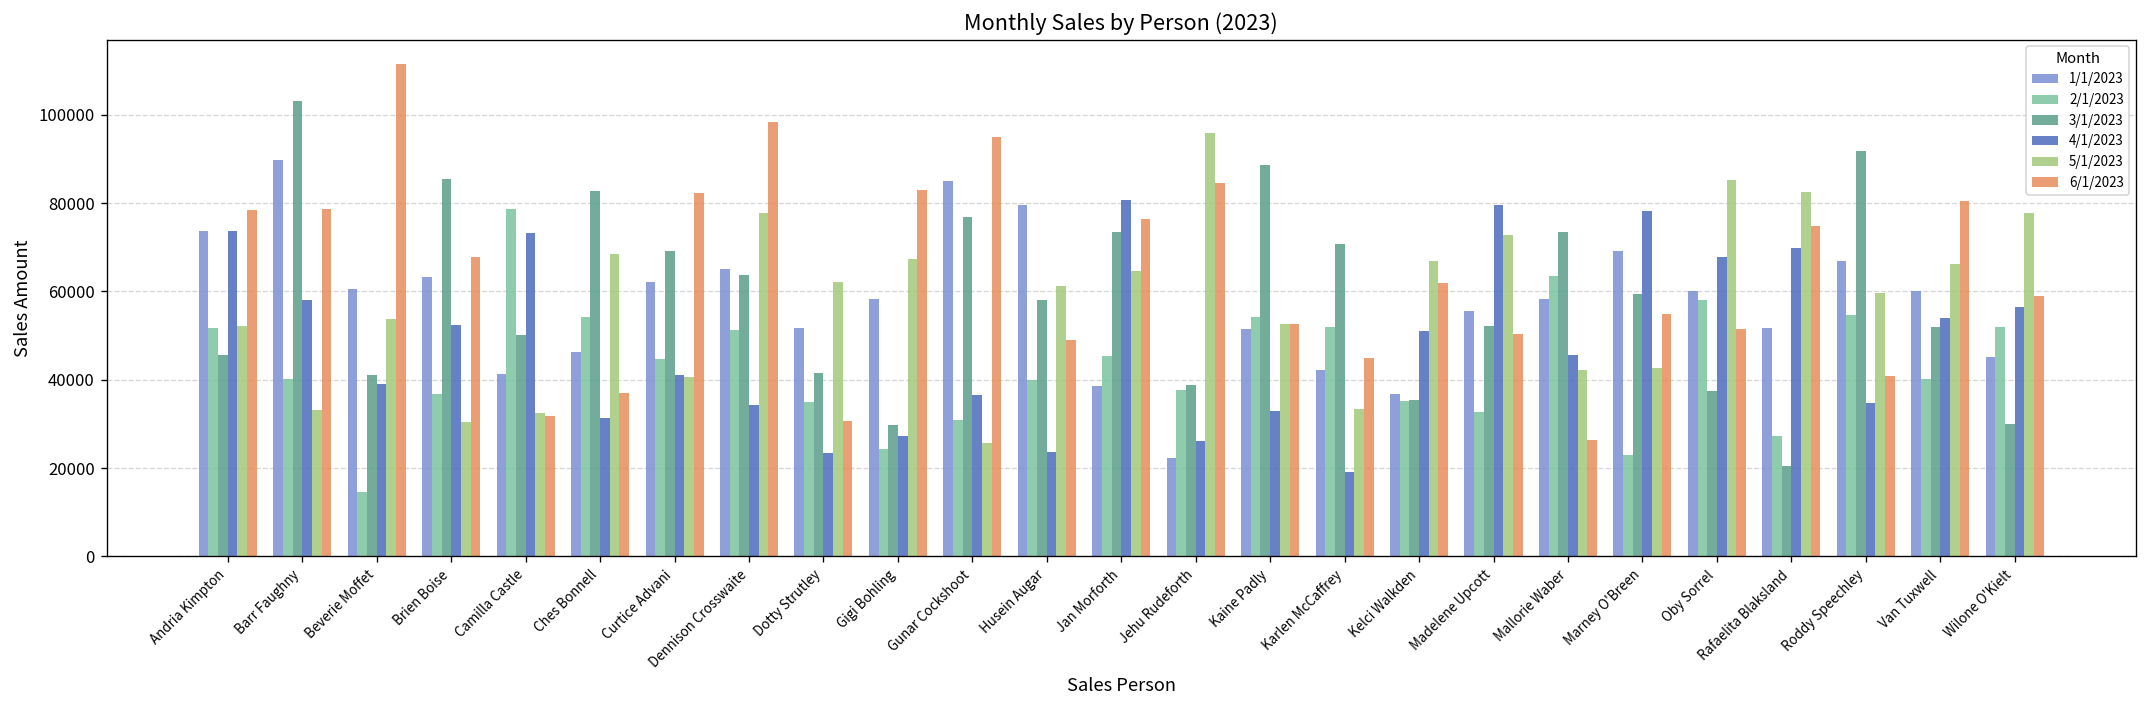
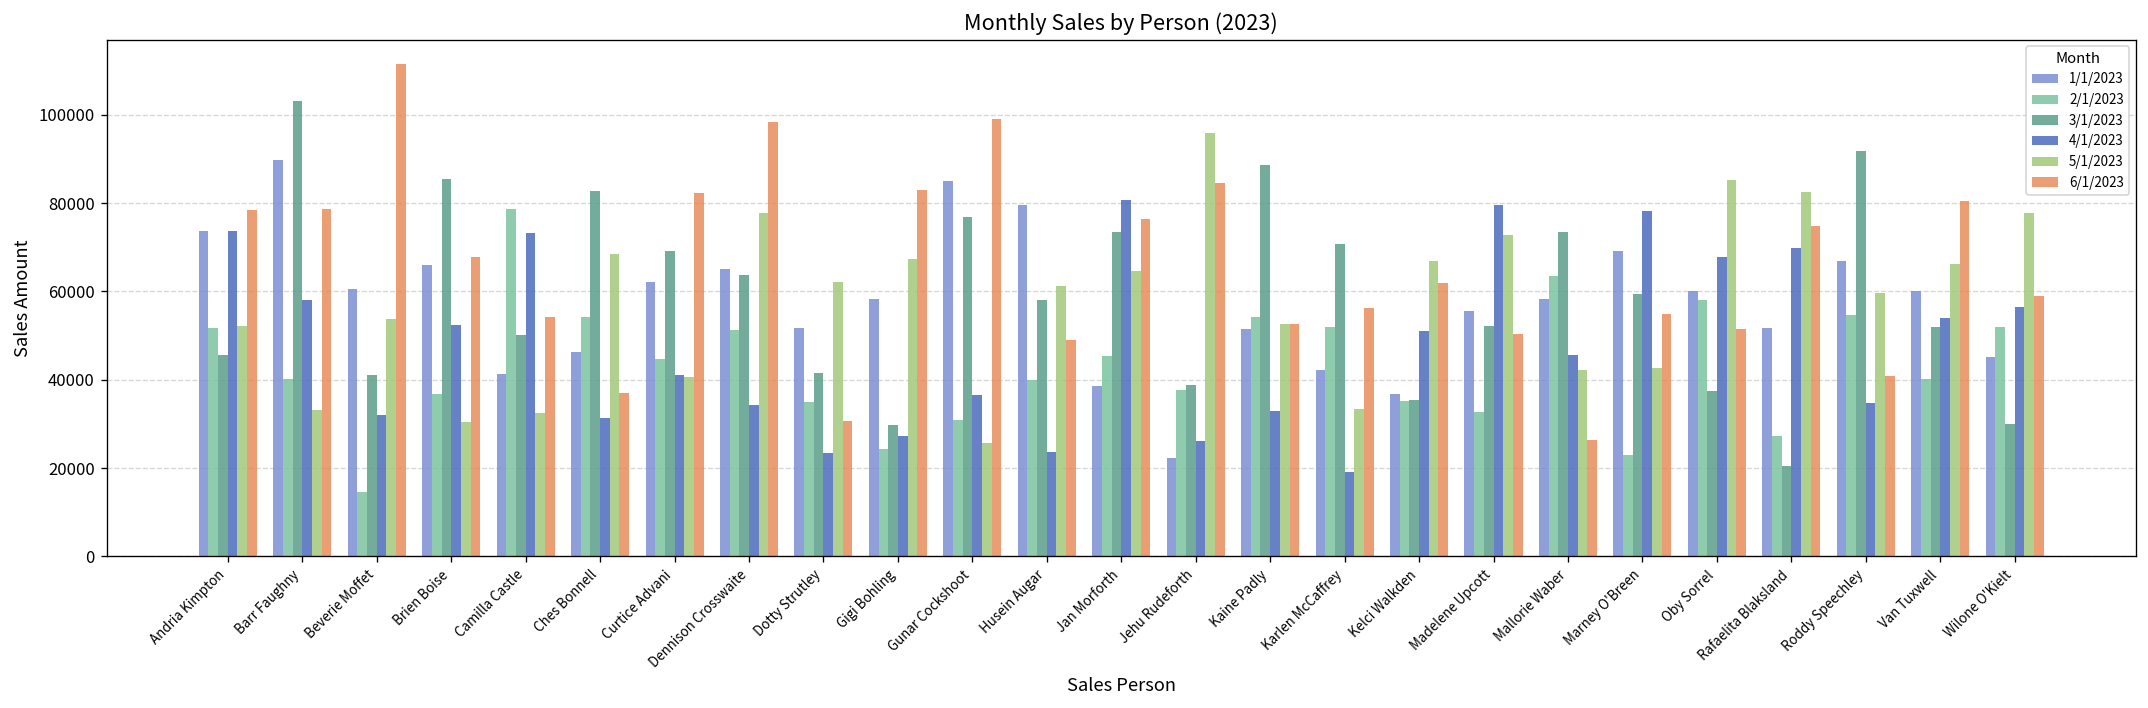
  {
    "1/1/2023": {
      "Andria Kimpton": 74000,
      "Barr Faughny": 90000,
      "Beverie Moffet": 61000,
-     "Brien Boise": 63000,
+     "Brien Boise": 66000,
      "Camilla Castle": 41000,
      "Ches Bonnell": 46000,
      "Curtice Advani": 62000,
      "Dennison Crosswaite": 65000,
      "Dotty Strutley": 52000,
      "Gigi Bohling": 58000,
      "Gunar Cockshoot": 85000,
      "Husein Augar": 80000,
      "Jan Morforth": 39000,
      "Jehu Rudeforth": 22000,
      "Kaine Padly": 52000,
      "Karlen McCaffrey": 42000,
      "Kelci Walkden": 37000,
      "Madelene Upcott": 56000,
      "Mallorie Waber": 58000,
      "Marney O'Breen": 69000,
      "Oby Sorrel": 60000,
      "Rafaelita Blaksland": 52000,
      "Roddy Speechley": 67000,
      "Van Tuxwell": 60000,
      "Wilone O'Kielt": 45000
    },
    "4/1/2023": {
      "Andria Kimpton": 74000,
      "Barr Faughny": 58000,
-     "Beverie Moffet": 39000,
+     "Beverie Moffet": 32000,
      "Brien Boise": 52000,
      "Camilla Castle": 73000,
      "Ches Bonnell": 31000,
      "Curtice Advani": 41000,
      "Dennison Crosswaite": 34000,
      "Dotty Strutley": 23000,
      "Gigi Bohling": 27000,
      "Gunar Cockshoot": 37000,
      "Husein Augar": 24000,
      "Jan Morforth": 81000,
      "Jehu Rudeforth": 26000,
      "Kaine Padly": 33000,
      "Karlen McCaffrey": 19000,
      "Kelci Walkden": 51000,
      "Madelene Upcott": 80000,
      "Mallorie Waber": 46000,
      "Marney O'Breen": 78000,
      "Oby Sorrel": 68000,
      "Rafaelita Blaksland": 70000,
      "Roddy Speechley": 35000,
      "Van Tuxwell": 54000,
      "Wilone O'Kielt": 57000
    },
    "6/1/2023": {
      "Andria Kimpton": 78000,
      "Barr Faughny": 79000,
      "Beverie Moffet": 111000,
      "Brien Boise": 68000,
-     "Camilla Castle": 32000,
+     "Camilla Castle": 54000,
      "Ches Bonnell": 37000,
      "Curtice Advani": 82000,
      "Dennison Crosswaite": 98000,
      "Dotty Strutley": 31000,
      "Gigi Bohling": 83000,
-     "Gunar Cockshoot": 95000,
+     "Gunar Cockshoot": 99000,
      "Husein Augar": 49000,
      "Jan Morforth": 76000,
      "Jehu Rudeforth": 85000,
      "Kaine Padly": 53000,
-     "Karlen McCaffrey": 45000,
+     "Karlen McCaffrey": 56000,
      "Kelci Walkden": 62000,
      "Madelene Upcott": 50000,
      "Mallorie Waber": 26000,
      "Marney O'Breen": 55000,
      "Oby Sorrel": 52000,
      "Rafaelita Blaksland": 75000,
      "Roddy Speechley": 41000,
      "Van Tuxwell": 81000,
      "Wilone O'Kielt": 59000
    }
  }
